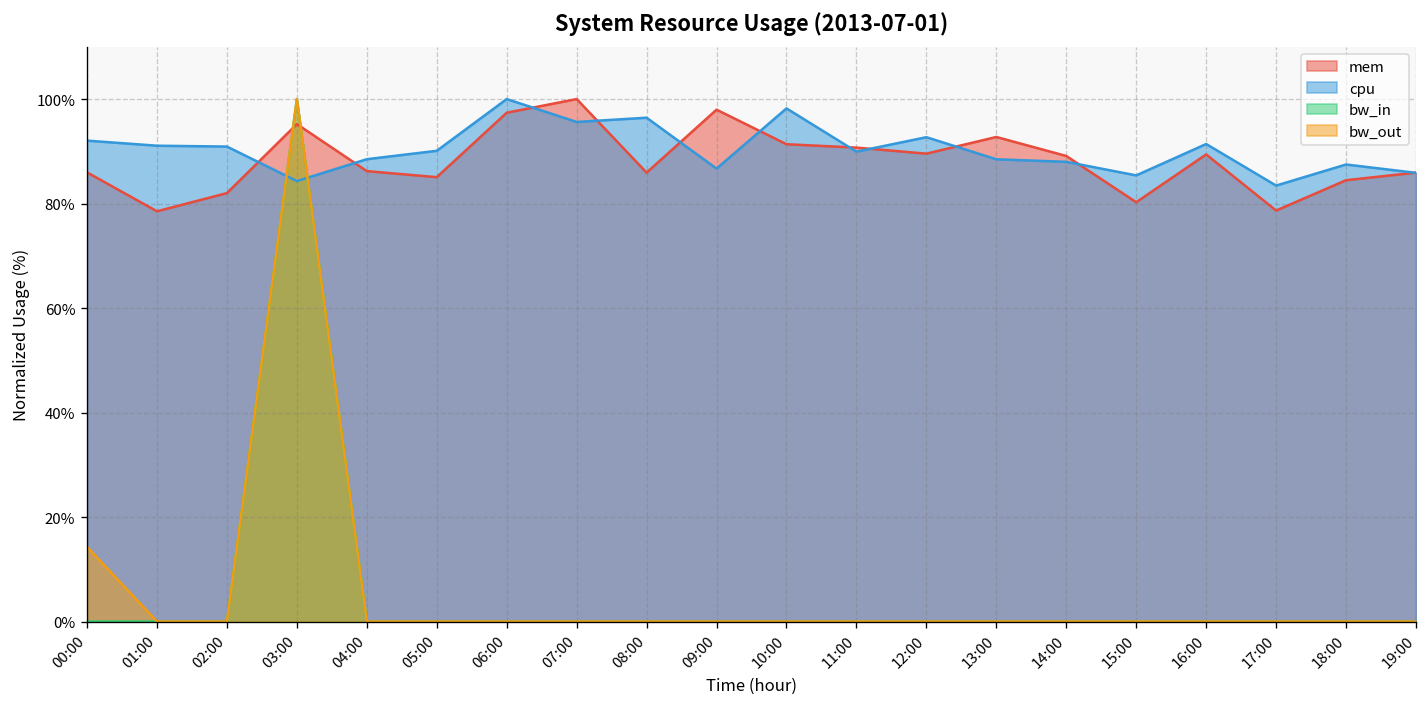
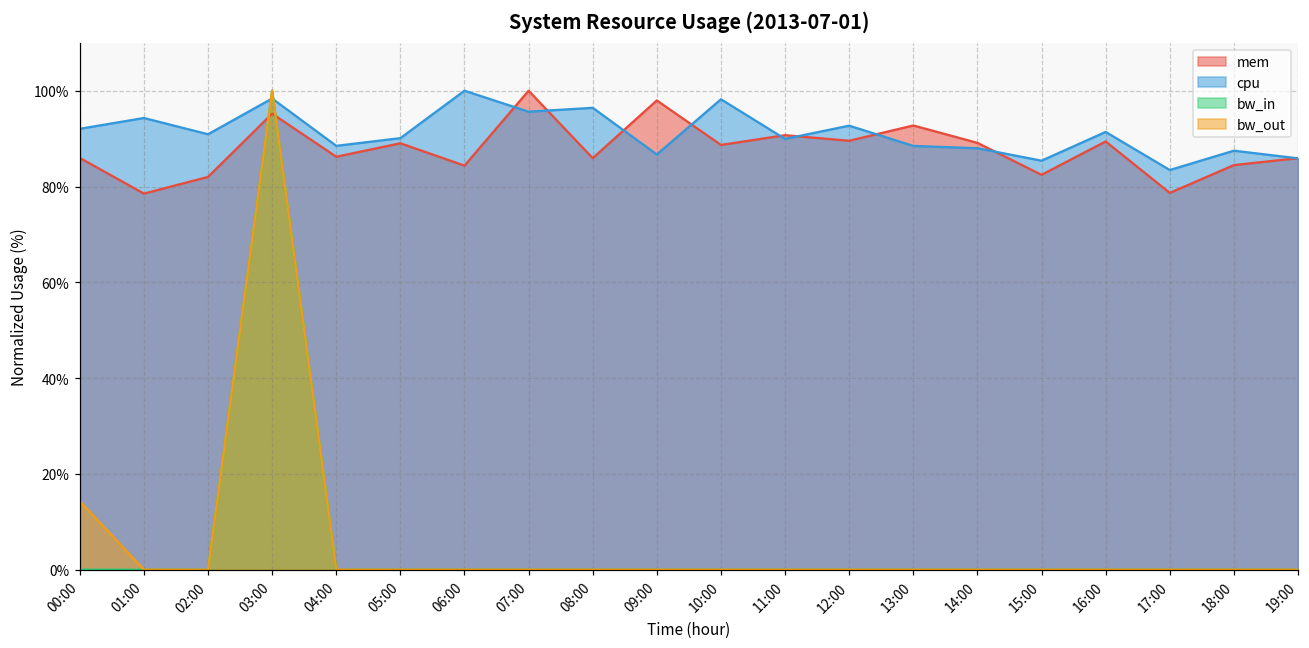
  {
    "mem": {
      "00:00": "86%",
      "01:00": "79%",
      "02:00": "82%",
      "03:00": "95%",
      "04:00": "86%",
-     "05:00": "85%",
-     "06:00": "97%",
+     "05:00": "89%",
+     "06:00": "84%",
      "07:00": "100%",
      "08:00": "86%",
      "09:00": "98%",
-     "10:00": "91%",
+     "10:00": "89%",
      "11:00": "91%",
      "12:00": "90%",
      "13:00": "93%",
      "14:00": "89%",
-     "15:00": "80%",
+     "15:00": "82%",
      "16:00": "89%",
      "17:00": "79%",
      "18:00": "84%"
    },
    "cpu": {
      "00:00": "92%",
-     "01:00": "91%",
+     "01:00": "94%",
      "02:00": "91%",
-     "03:00": "84%",
+     "03:00": "98%",
      "04:00": "88%",
      "05:00": "90%",
      "06:00": "100%",
      "07:00": "96%",
      "08:00": "96%",
      "09:00": "87%",
      "10:00": "98%",
      "11:00": "90%",
      "12:00": "93%",
      "13:00": "88%",
      "14:00": "88%",
      "15:00": "85%",
      "16:00": "91%",
      "17:00": "83%",
      "18:00": "87%"
    },
    "bw_in": {
      "00:00": "0%"
    },
    "bw_out": {
      "00:00": "14%"
    }
  }
